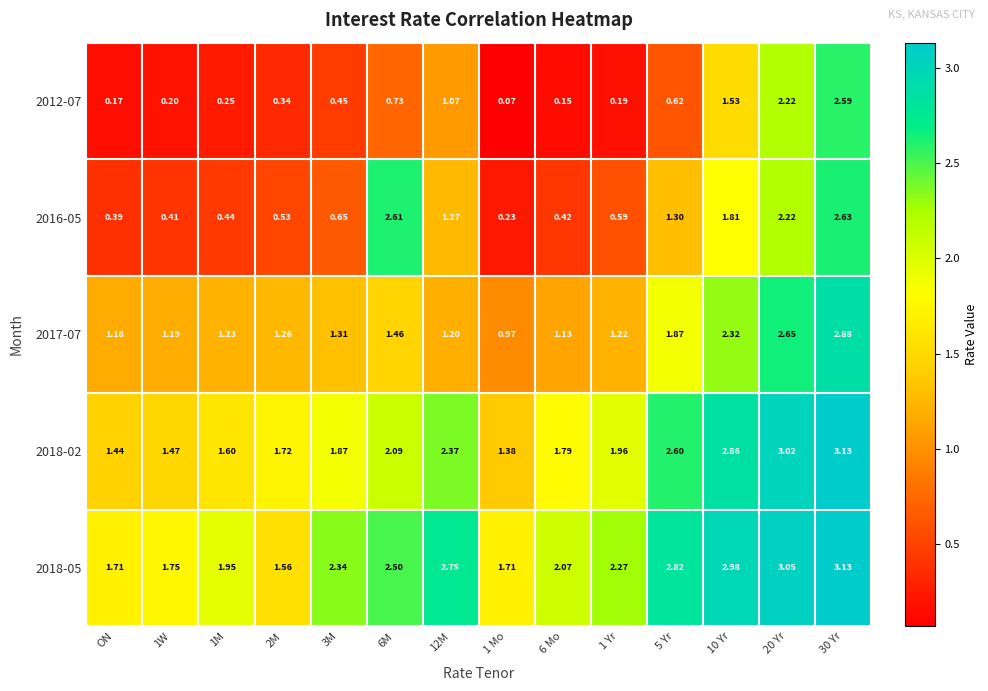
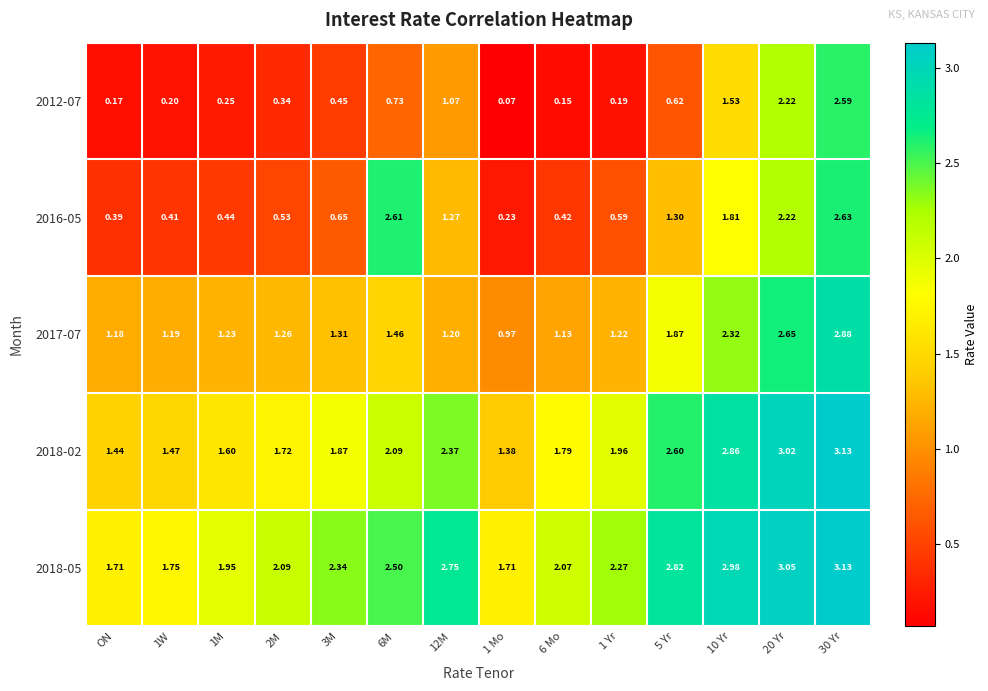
  {
    "2012-07": {
      "ON": 0.17,
      "1W": 0.20,
      "1M": 0.25,
      "2M": 0.34,
      "3M": 0.45,
      "6M": 0.73,
      "12M": 1.07,
      "1 Mo": 0.07,
      "6 Mo": 0.15,
      "1 Yr": 0.19,
      "5 Yr": 0.62,
      "10 Yr": 1.53,
      "20 Yr": 2.22,
      "30 Yr": 2.59
    },
    "2016-05": {
      "ON": 0.39,
      "1W": 0.41,
      "1M": 0.44,
      "2M": 0.53,
      "3M": 0.65,
      "6M": 2.61,
      "12M": 1.27,
      "1 Mo": 0.23,
      "6 Mo": 0.42,
      "1 Yr": 0.59,
      "5 Yr": 1.30,
      "10 Yr": 1.81,
      "20 Yr": 2.22,
      "30 Yr": 2.63
    },
    "2017-07": {
      "ON": 1.18,
      "1W": 1.19,
      "1M": 1.23,
      "2M": 1.26,
      "3M": 1.31,
      "6M": 1.46,
      "12M": 1.20,
      "1 Mo": 0.97,
      "6 Mo": 1.13,
      "1 Yr": 1.22,
      "5 Yr": 1.87,
      "10 Yr": 2.32,
      "20 Yr": 2.65,
      "30 Yr": 2.88
    },
    "2018-02": {
      "ON": 1.44,
      "1W": 1.47,
      "1M": 1.60,
      "2M": 1.72,
      "3M": 1.87,
      "6M": 2.09,
      "12M": 2.37,
      "1 Mo": 1.38,
      "6 Mo": 1.79,
      "1 Yr": 1.96,
      "5 Yr": 2.60,
      "10 Yr": 2.86,
      "20 Yr": 3.02,
      "30 Yr": 3.13
    },
    "2018-05": {
      "ON": 1.71,
      "1W": 1.75,
      "1M": 1.95,
-     "2M": 1.56,
+     "2M": 2.09,
      "3M": 2.34,
      "6M": 2.50,
      "12M": 2.75,
      "1 Mo": 1.71,
      "6 Mo": 2.07,
      "1 Yr": 2.27,
      "5 Yr": 2.82,
      "10 Yr": 2.98,
      "20 Yr": 3.05,
      "30 Yr": 3.13
    }
  }
